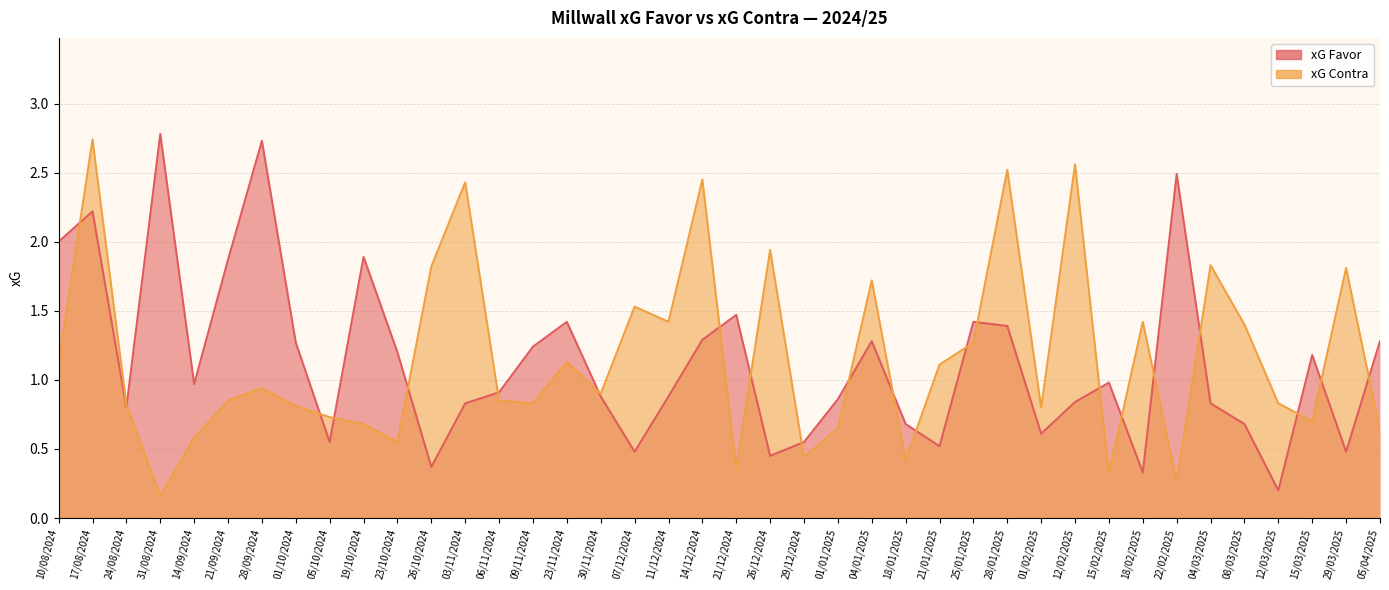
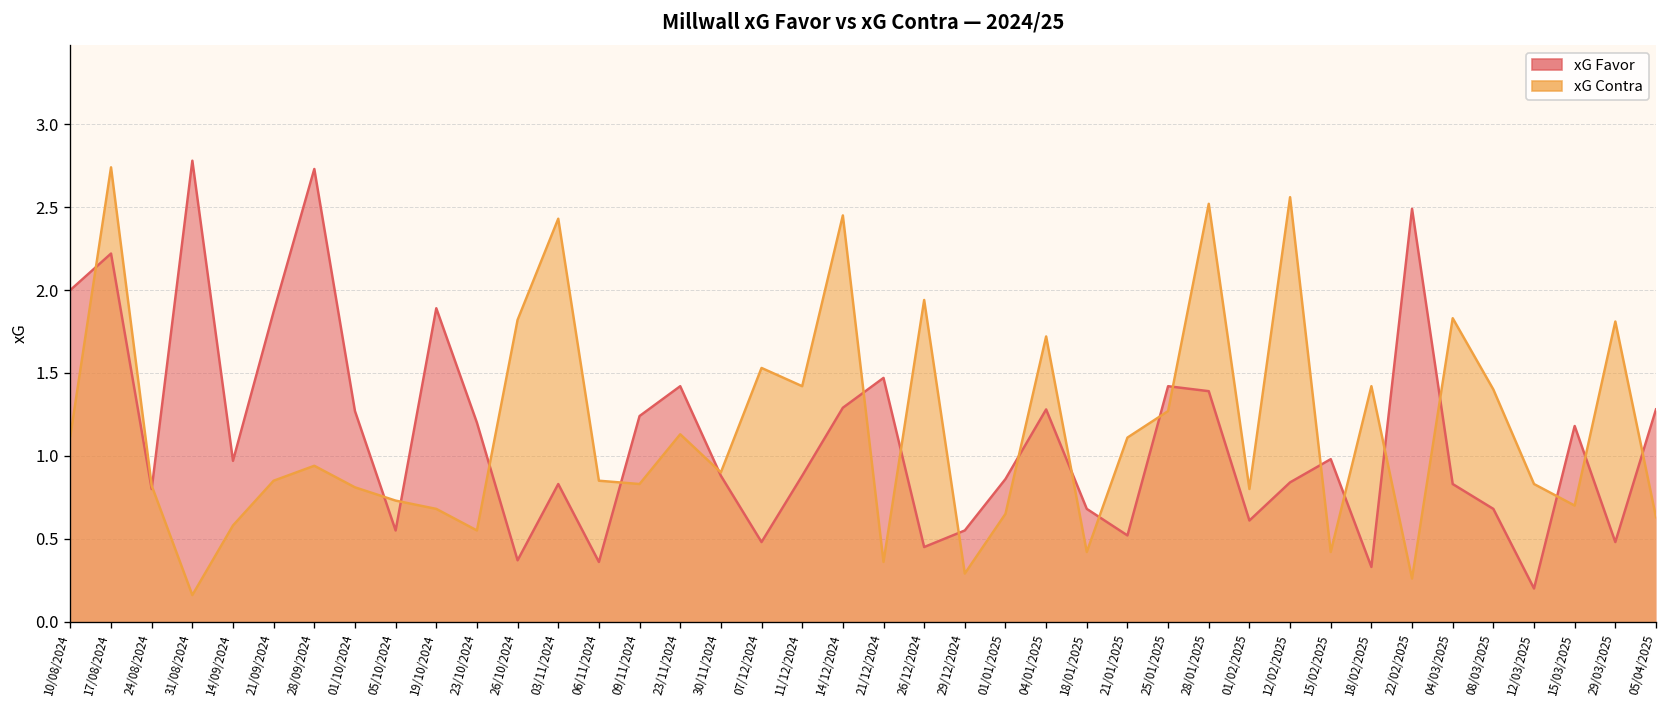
  {
    "xG Favor": {
      "10/08/2024": 2.00,
      "17/08/2024": 2.22,
      "24/08/2024": 0.80,
      "31/08/2024": 2.78,
      "14/09/2024": 0.97,
      "21/09/2024": 1.87,
      "28/09/2024": 2.73,
      "01/10/2024": 1.27,
      "05/10/2024": 0.55,
      "19/10/2024": 1.89,
      "23/10/2024": 1.20,
      "26/10/2024": 0.37,
      "03/11/2024": 0.83,
-     "06/11/2024": 0.91,
+     "06/11/2024": 0.36,
      "09/11/2024": 1.24,
      "23/11/2024": 1.42,
      "30/11/2024": 0.88,
      "07/12/2024": 0.48,
      "11/12/2024": 0.88,
      "14/12/2024": 1.29,
      "21/12/2024": 1.47,
      "26/12/2024": 0.45,
      "29/12/2024": 0.55,
      "01/01/2025": 0.86,
      "04/01/2025": 1.28,
      "18/01/2025": 0.68,
      "21/01/2025": 0.52,
      "25/01/2025": 1.42,
      "28/01/2025": 1.39,
      "01/02/2025": 0.61,
      "12/02/2025": 0.84,
      "15/02/2025": 0.98,
      "18/02/2025": 0.33,
      "22/02/2025": 2.49,
      "04/03/2025": 0.83,
      "08/03/2025": 0.68,
      "12/03/2025": 0.20,
      "15/03/2025": 1.18,
      "29/03/2025": 0.48,
      "05/04/2025": 1.28
    },
    "xG Contra": {
      "10/08/2024": 1.12,
      "17/08/2024": 2.74,
      "24/08/2024": 0.82,
      "31/08/2024": 0.16,
      "14/09/2024": 0.58,
      "21/09/2024": 0.85,
      "28/09/2024": 0.94,
      "01/10/2024": 0.81,
      "05/10/2024": 0.73,
      "19/10/2024": 0.68,
      "23/10/2024": 0.55,
      "26/10/2024": 1.82,
      "03/11/2024": 2.43,
      "06/11/2024": 0.85,
      "09/11/2024": 0.83,
      "23/11/2024": 1.13,
      "30/11/2024": 0.90,
      "07/12/2024": 1.53,
      "11/12/2024": 1.42,
      "14/12/2024": 2.45,
      "21/12/2024": 0.36,
      "26/12/2024": 1.94,
-     "29/12/2024": 0.44,
+     "29/12/2024": 0.29,
      "01/01/2025": 0.65,
      "04/01/2025": 1.72,
      "18/01/2025": 0.42,
      "21/01/2025": 1.11,
      "25/01/2025": 1.27,
      "28/01/2025": 2.52,
      "01/02/2025": 0.80,
      "12/02/2025": 2.56,
-     "15/02/2025": 0.32,
+     "15/02/2025": 0.42,
      "18/02/2025": 1.42,
      "22/02/2025": 0.26,
      "04/03/2025": 1.83,
      "08/03/2025": 1.40,
      "12/03/2025": 0.83,
      "15/03/2025": 0.70,
      "29/03/2025": 1.81,
      "05/04/2025": 0.63
    }
  }
